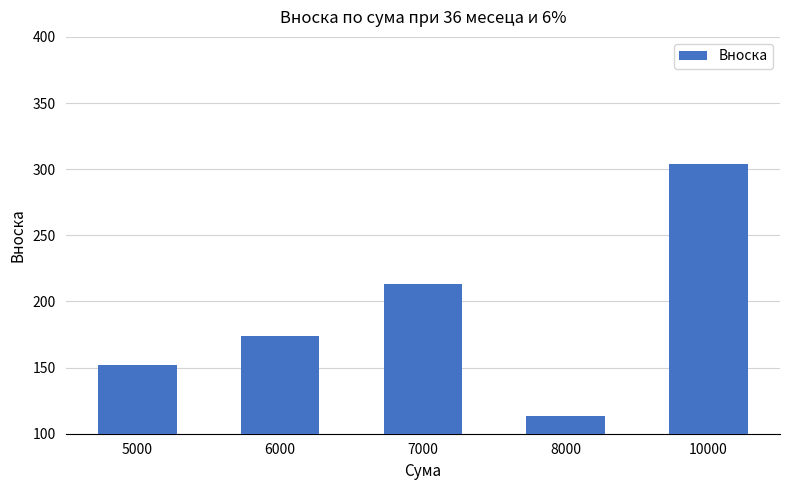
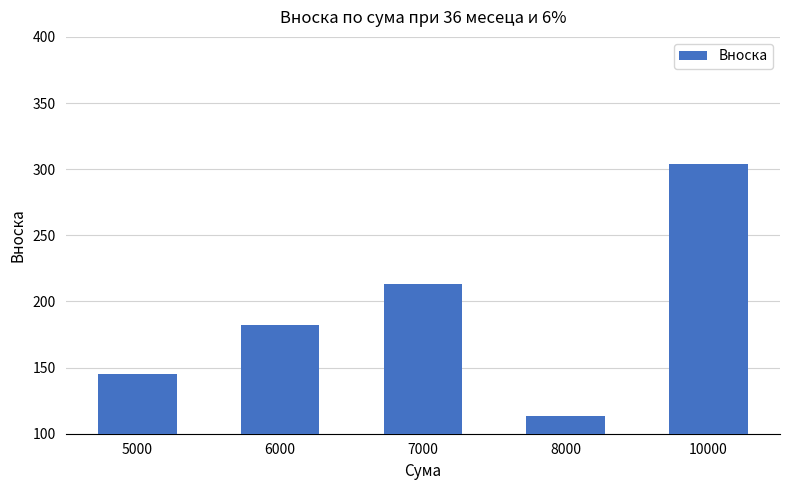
  {
-   "5000": 152,
-   "6000": 174,
+   "5000": 145,
+   "6000": 183,
    "7000": 213,
    "8000": 113,
    "10000": 304
  }
